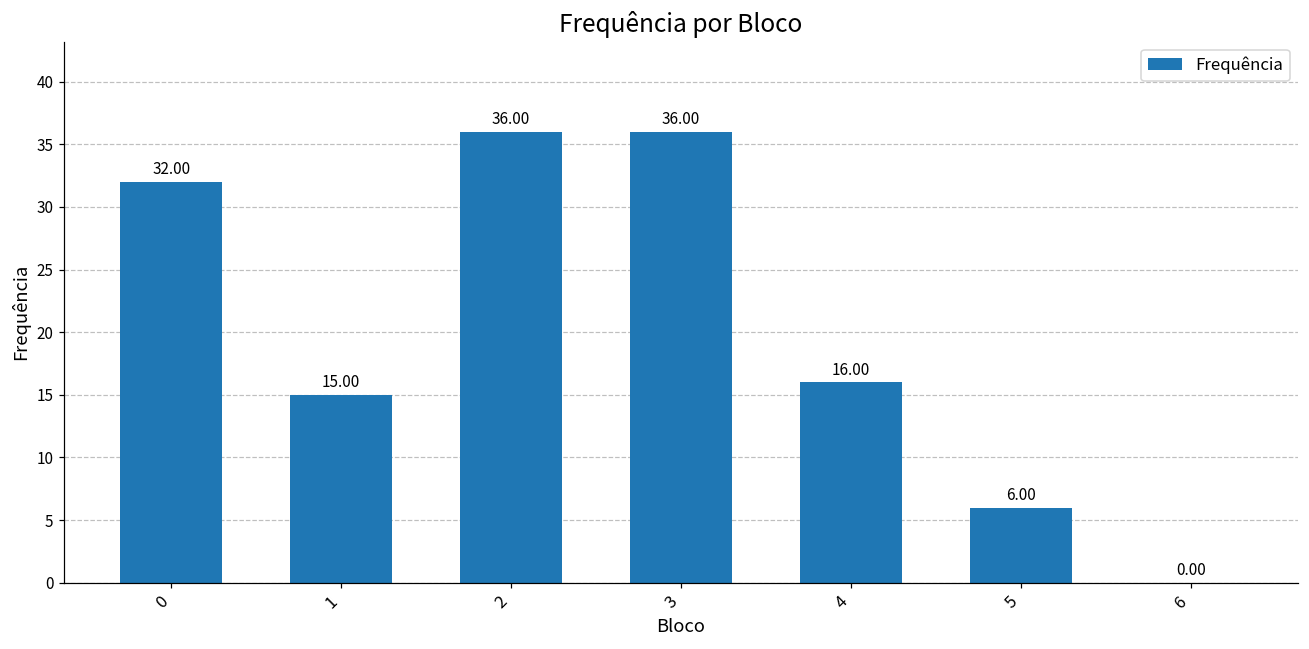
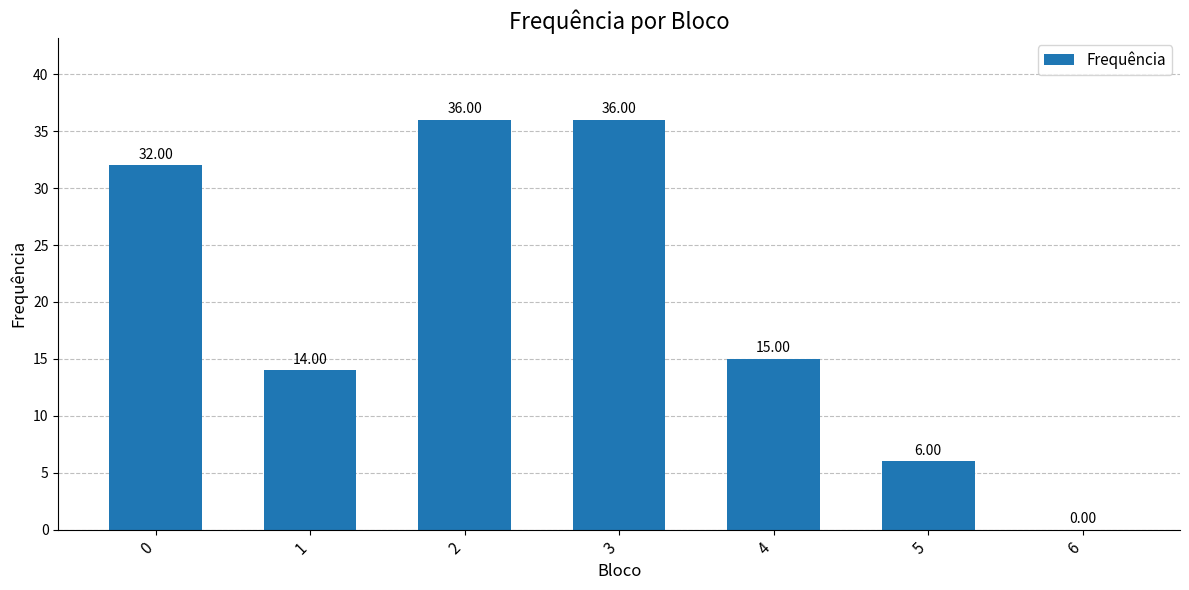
  {
    "0": 32.00,
-   "1": 15.00,
+   "1": 14.00,
    "2": 36.00,
    "3": 36.00,
-   "4": 16.00,
+   "4": 15.00,
    "5": 6.00,
    "6": 0.00
  }
